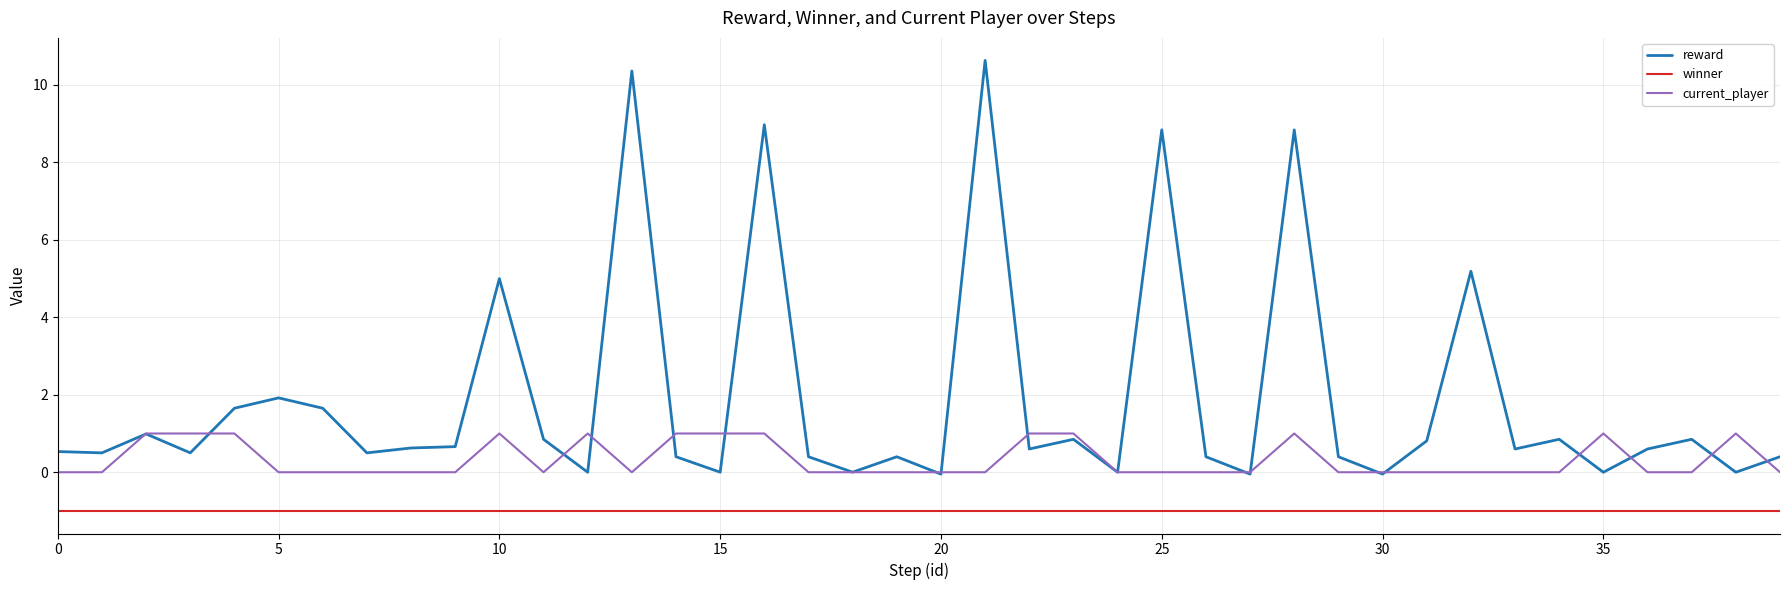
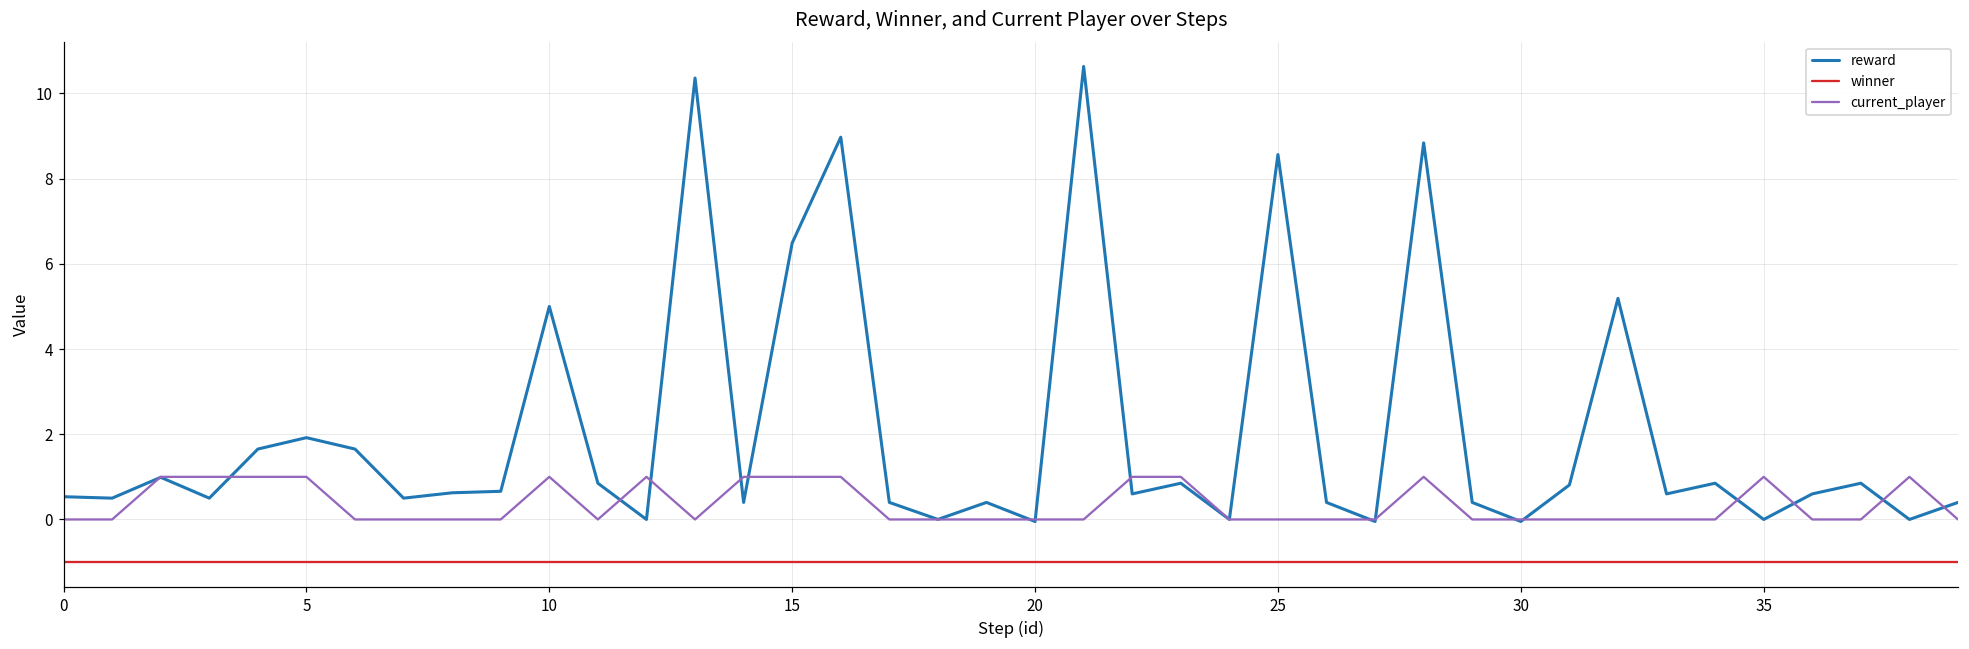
  {
    "reward": {
      "0": 0.5,
      "5": 1.9,
      "10": 5.0,
-     "15": 0.0,
-     "25": 8.8,
+     "15": 6.5,
+     "25": 8.6,
      "35": 0.0
    },
    "winner": {
      "0": -1.0,
      "5": -1.0,
      "10": -1.0,
      "15": -1.0,
      "20": -1.0,
      "25": -1.0,
      "30": -1.0,
      "35": -1.0
    },
    "current_player": {
      "0": 0,
-     "5": 0,
+     "5": 1,
      "10": 1,
      "15": 1,
      "25": 0,
      "35": 1
    }
  }
